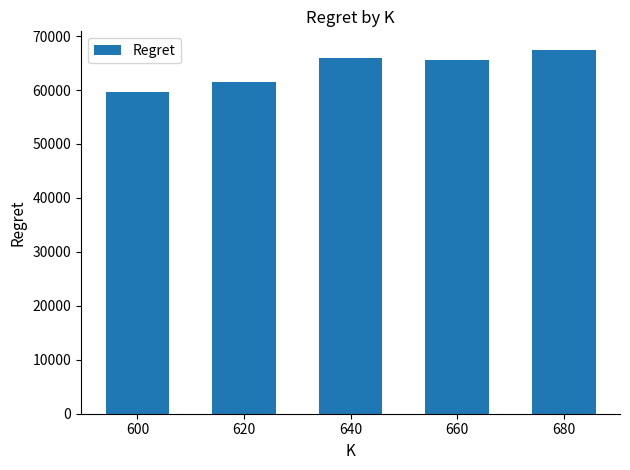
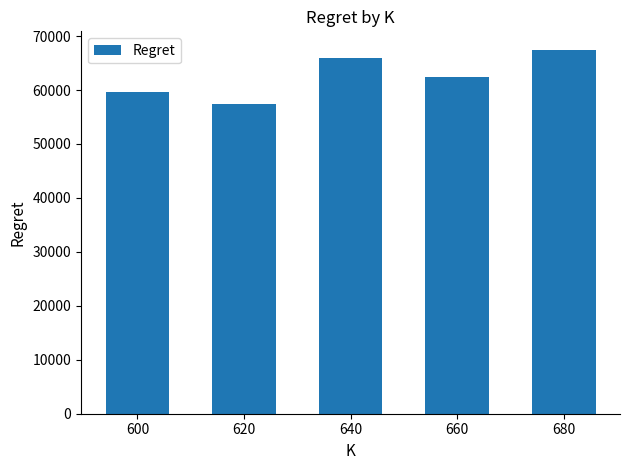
  {
    "600": 60000,
-   "620": 62000,
+   "620": 57000,
    "640": 66000,
-   "660": 66000,
+   "660": 63000,
    "680": 68000
  }
